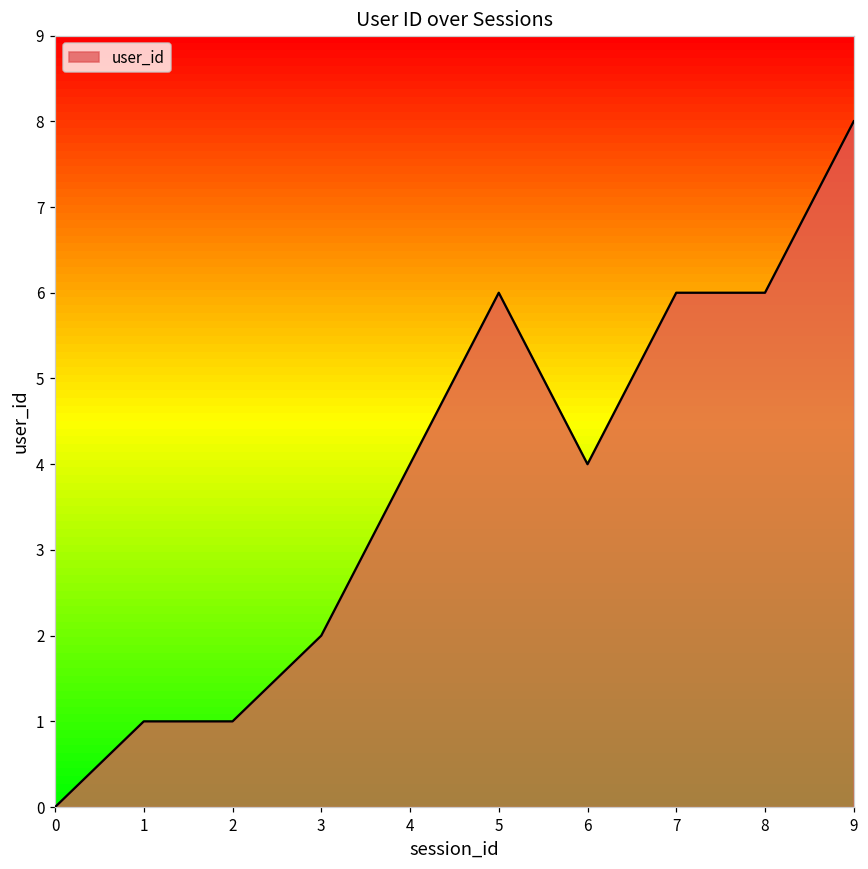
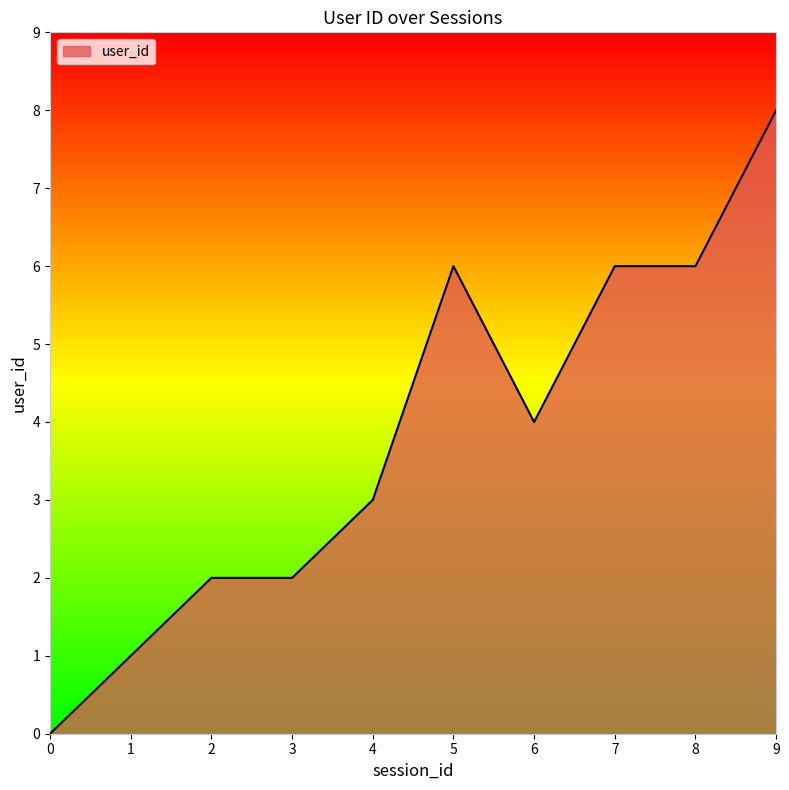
  {
    "0": 0,
    "1": 1,
-   "2": 1,
+   "2": 2,
    "3": 2,
-   "4": 4,
+   "4": 3,
    "5": 6,
    "6": 4,
    "7": 6,
    "8": 6,
    "9": 8
  }
